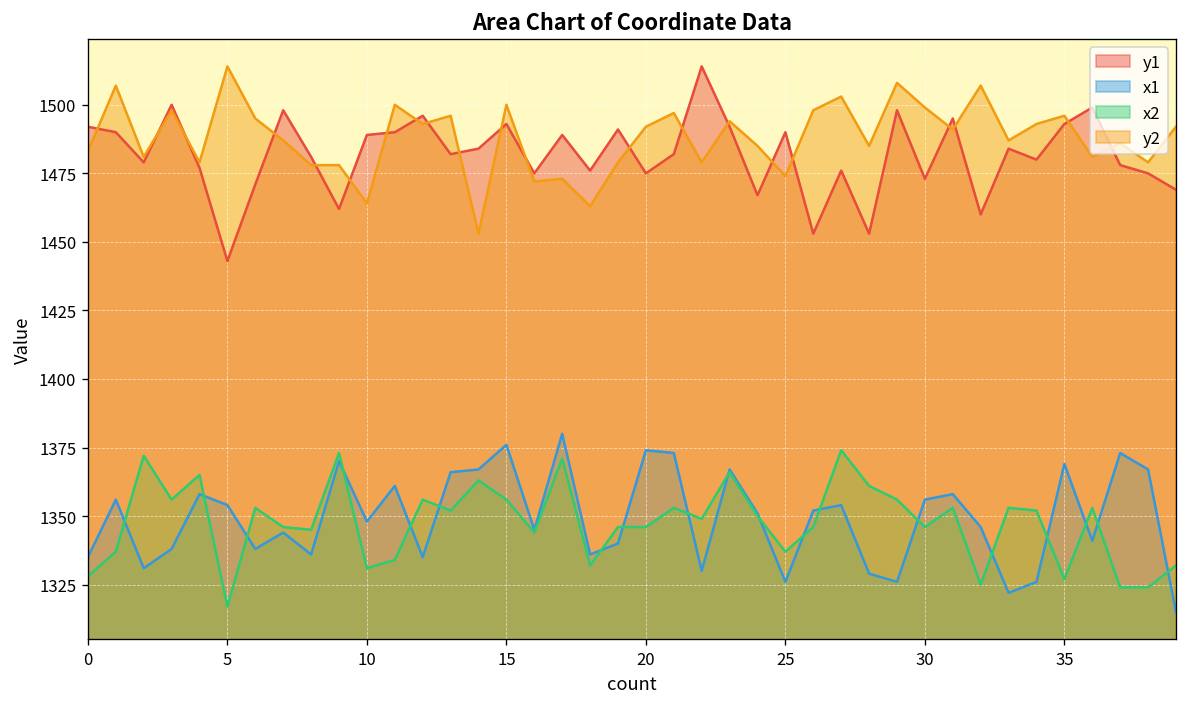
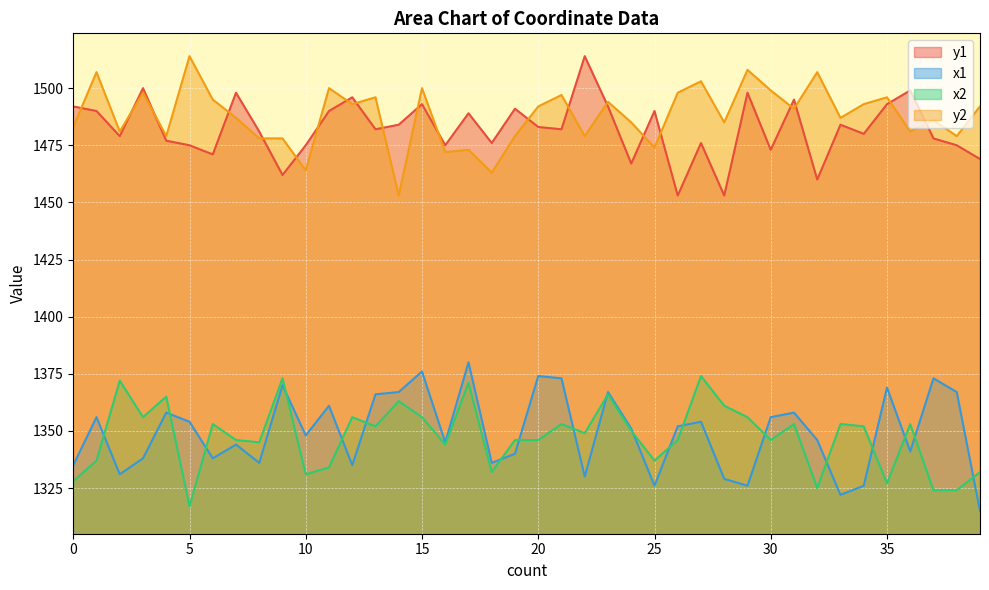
  {
    "y1": {
      "0": 1492,
-     "5": 1443,
-     "10": 1489,
+     "5": 1475,
+     "10": 1475,
      "15": 1493,
-     "20": 1475,
+     "20": 1483,
      "25": 1490,
      "30": 1473,
      "35": 1493
    },
    "x1": {
      "0": 1335,
      "5": 1354,
      "10": 1348,
      "15": 1376,
      "20": 1374,
      "25": 1326,
      "30": 1356,
      "35": 1369
    },
    "x2": {
      "0": 1328,
      "5": 1317,
      "10": 1331,
      "15": 1356,
      "20": 1346,
      "25": 1337,
      "30": 1346,
      "35": 1327
    },
    "y2": {
      "0": 1483,
      "5": 1514,
      "10": 1464,
      "15": 1500,
      "20": 1492,
      "25": 1474,
      "30": 1499,
      "35": 1496
    }
  }
